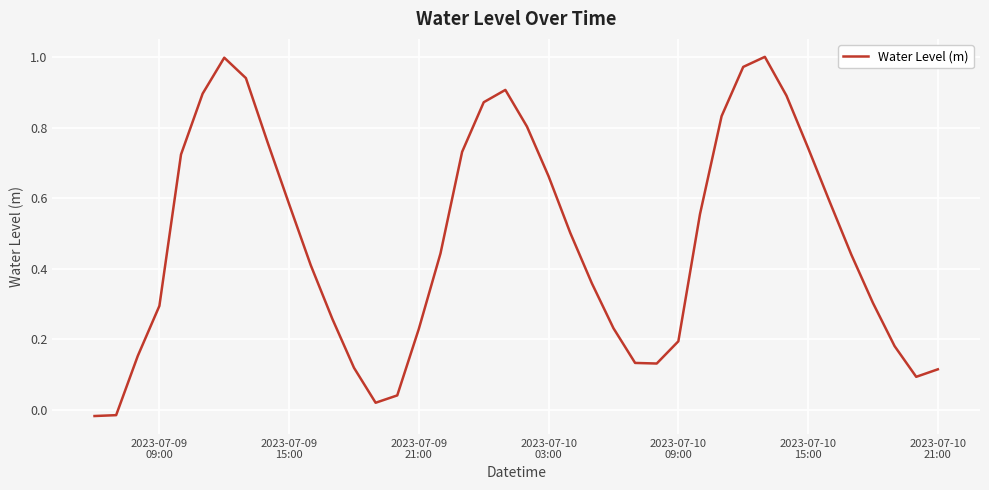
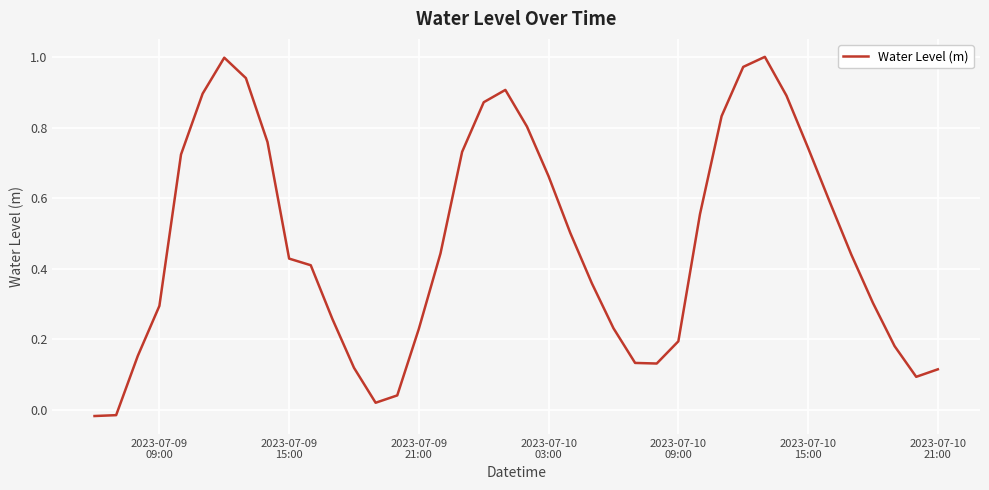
  {
    "2023-07-09 09:00": 0.29,
-   "2023-07-09 15:00": 0.58,
+   "2023-07-09 15:00": 0.43,
    "2023-07-09 21:00": 0.23,
    "2023-07-10 03:00": 0.66,
    "2023-07-10 09:00": 0.19,
    "2023-07-10 15:00": 0.74,
    "2023-07-10 21:00": 0.11
  }
